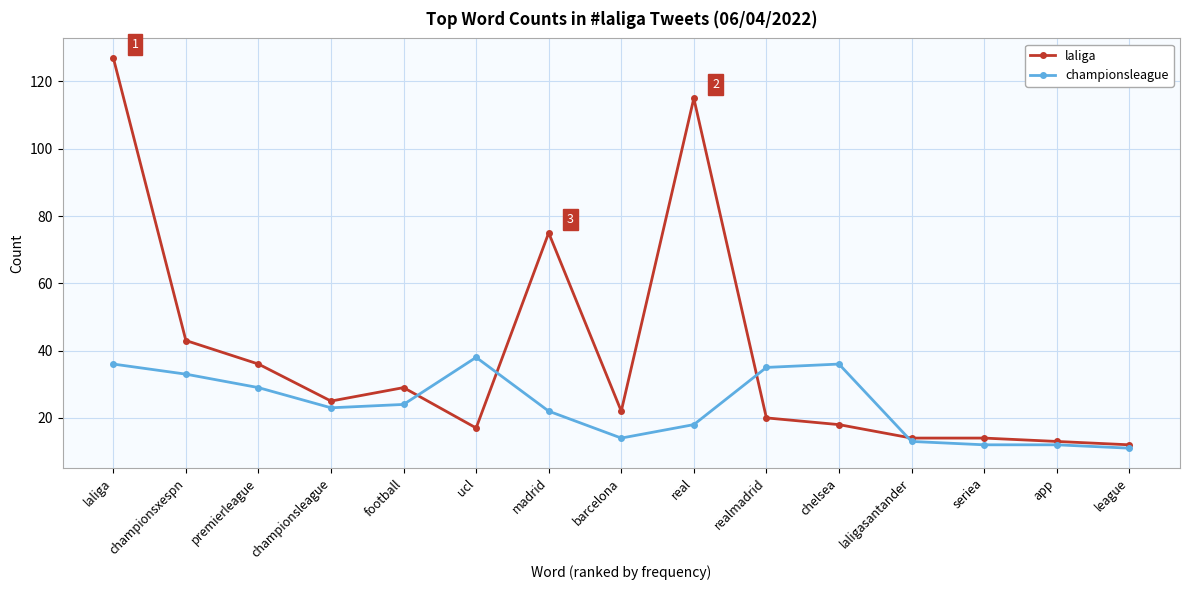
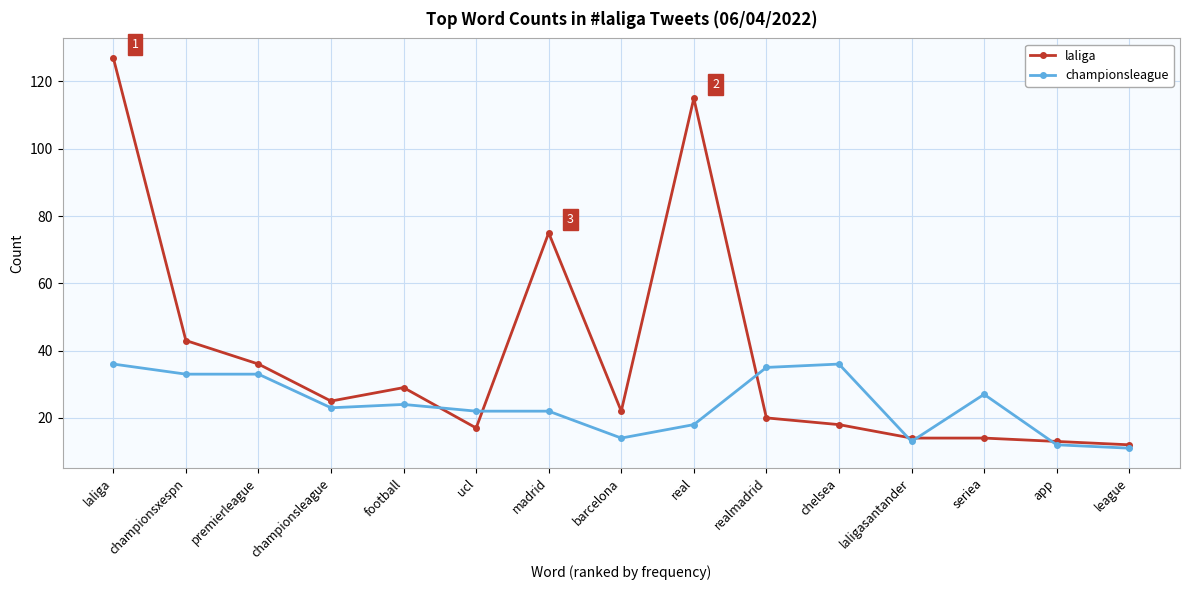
  {
    "laliga": {
      "championsxespn": 43,
      "premierleague": 36,
      "championsleague": 25,
      "football": 29,
      "ucl": 17,
      "barcelona": 22,
      "realmadrid": 20,
      "chelsea": 18,
      "laligasantander": 14,
      "seriea": 14,
      "app": 13,
      "league": 12
    },
    "championsleague": {
      "laliga": 36,
      "championsxespn": 33,
-     "premierleague": 29,
+     "premierleague": 33,
      "championsleague": 23,
      "football": 24,
-     "ucl": 38,
+     "ucl": 22,
      "madrid": 22,
      "barcelona": 14,
      "real": 18,
      "realmadrid": 35,
      "chelsea": 36,
      "laligasantander": 13,
-     "seriea": 12,
+     "seriea": 27,
      "app": 12,
      "league": 11
    }
  }
